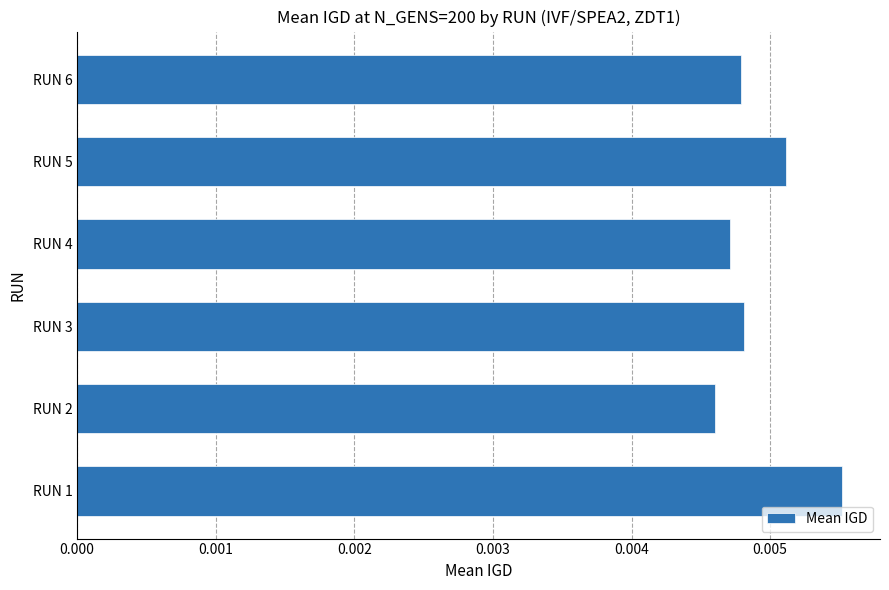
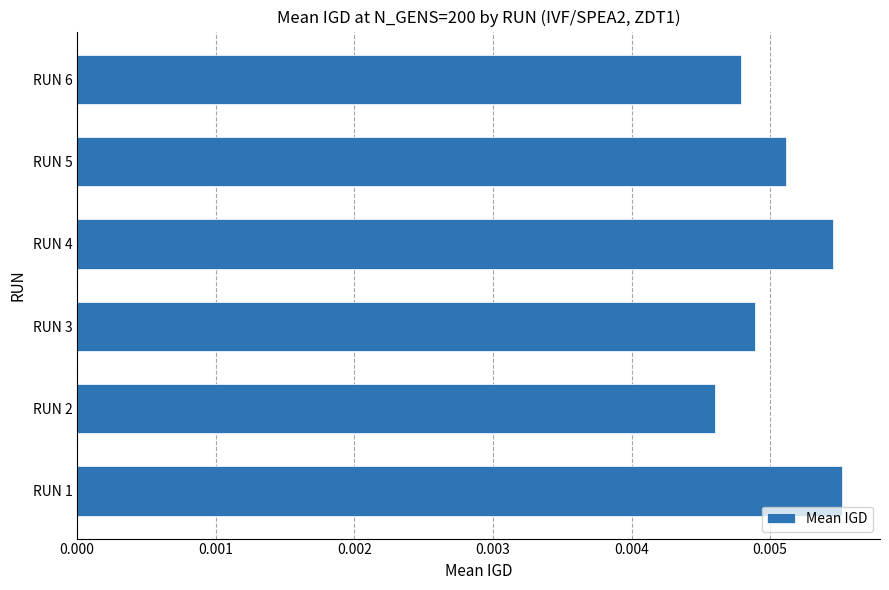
  {
    "RUN 6": 0.00479,
    "RUN 5": 0.00512,
-   "RUN 4": 0.00471,
-   "RUN 3": 0.00481,
+   "RUN 4": 0.00545,
+   "RUN 3": 0.00489,
    "RUN 2": 0.00460,
    "RUN 1": 0.00552
  }
